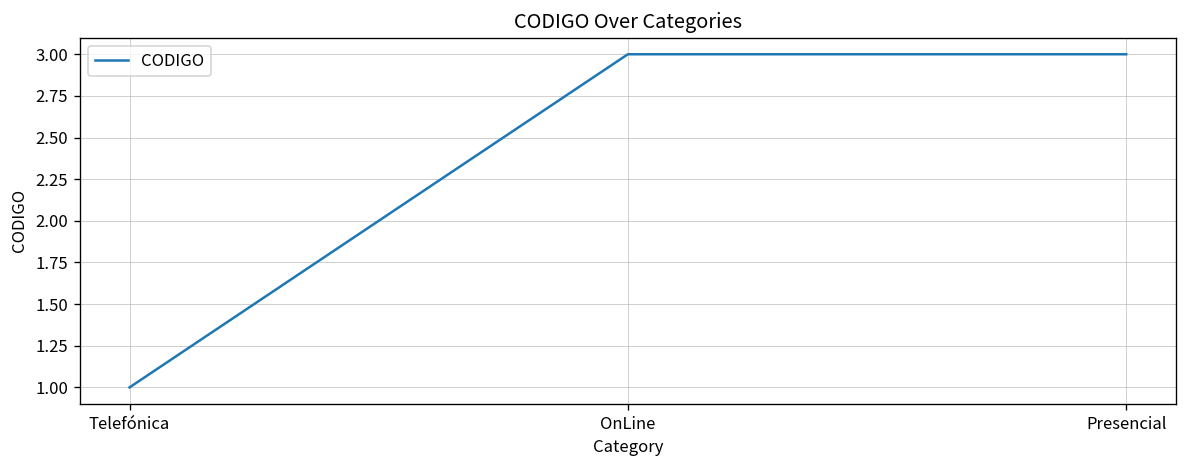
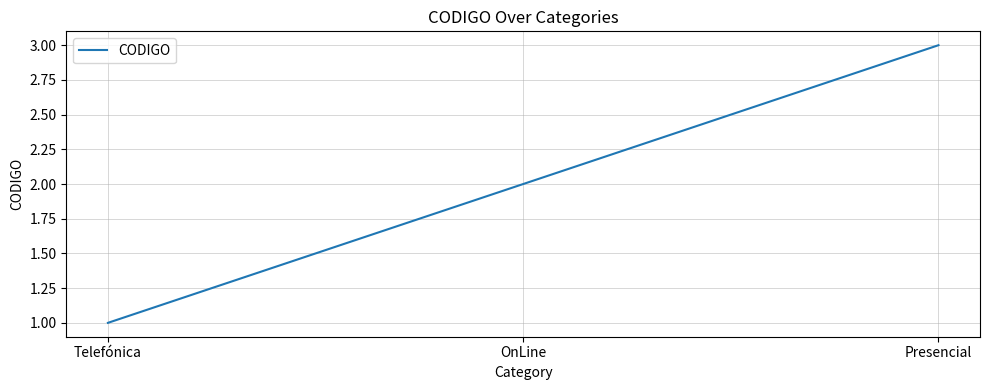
  {
    "Telefónica": 1,
-   "OnLine": 3,
+   "OnLine": 2,
    "Presencial": 3
  }
